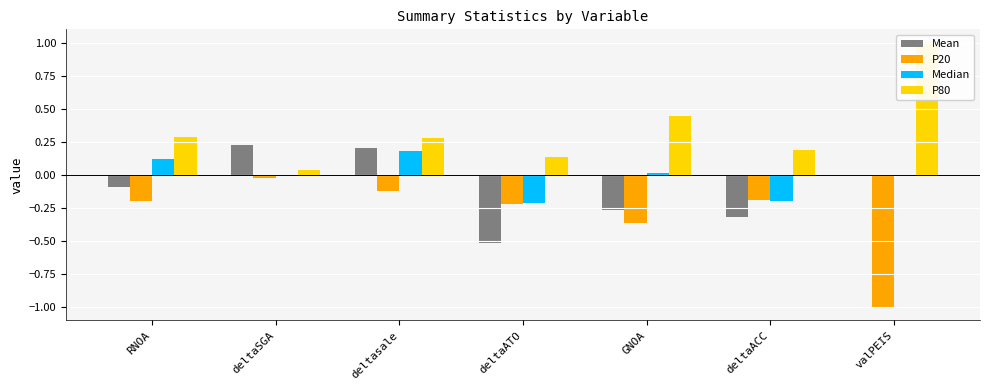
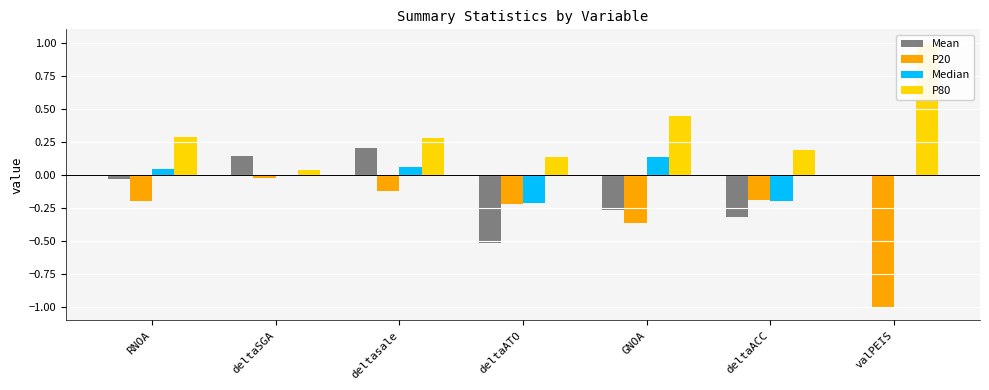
  {
    "Mean": {
-     "RNOA": -0.09,
-     "deltaSGA": 0.22,
+     "RNOA": -0.03,
+     "deltaSGA": 0.15,
      "deltasale": 0.20,
      "deltaATO": -0.52,
      "GNOA": -0.27,
      "deltaACC": -0.32,
      "valPEIS": 0.00
    },
    "Median": {
-     "RNOA": 0.12,
-     "deltasale": 0.18,
+     "RNOA": 0.05,
+     "deltasale": 0.06,
      "deltaATO": -0.22,
-     "GNOA": 0.01,
+     "GNOA": 0.14,
      "deltaACC": -0.20,
      "valPEIS": 0.00
    }
  }
